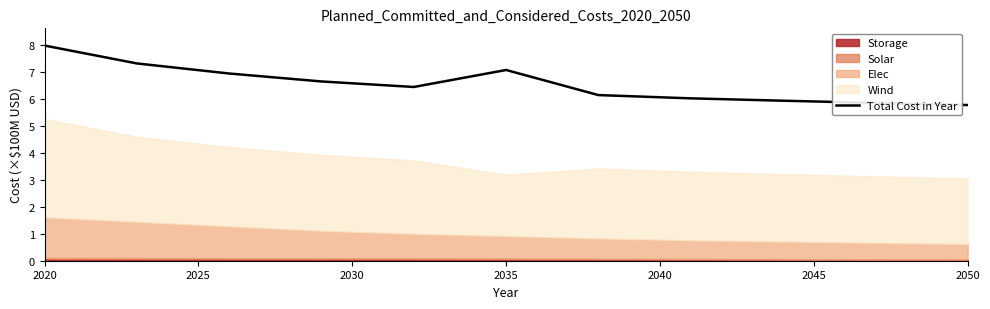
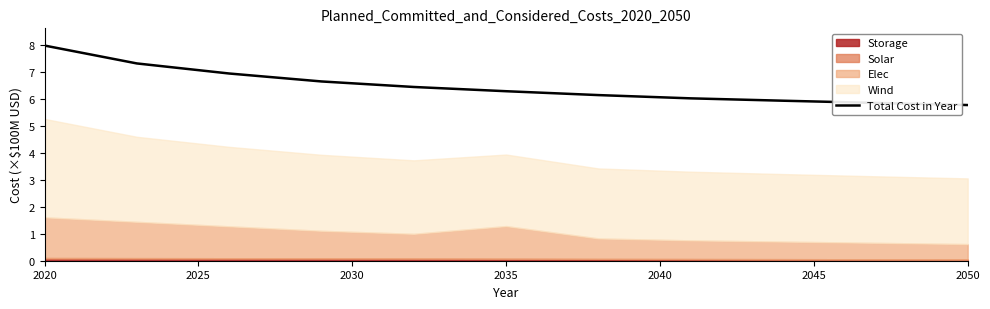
  {
    "Total Cost in Year": {
      "2020": 8.0,
-     "2035": 7.1,
+     "2035": 6.3,
      "2050": 5.8
    },
    "Elec": {
      "2020": 1.5,
-     "2035": 0.8,
+     "2035": 1.2,
      "2050": 0.6
    },
    "Wind": {
      "2020": 3.6,
-     "2035": 2.3,
+     "2035": 2.6,
      "2050": 2.4
    }
  }
